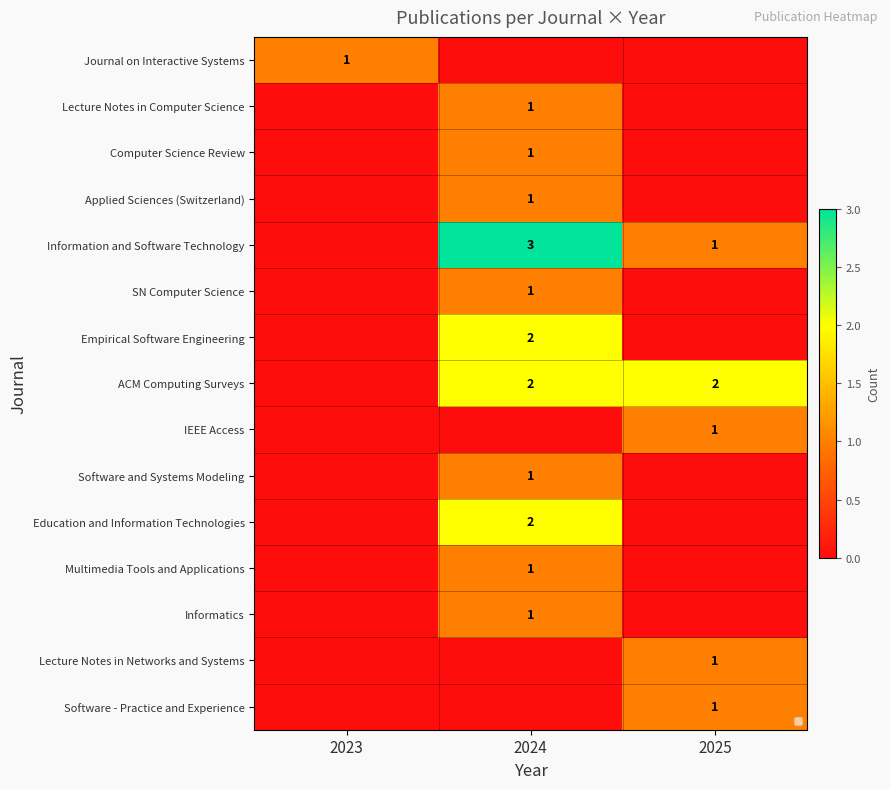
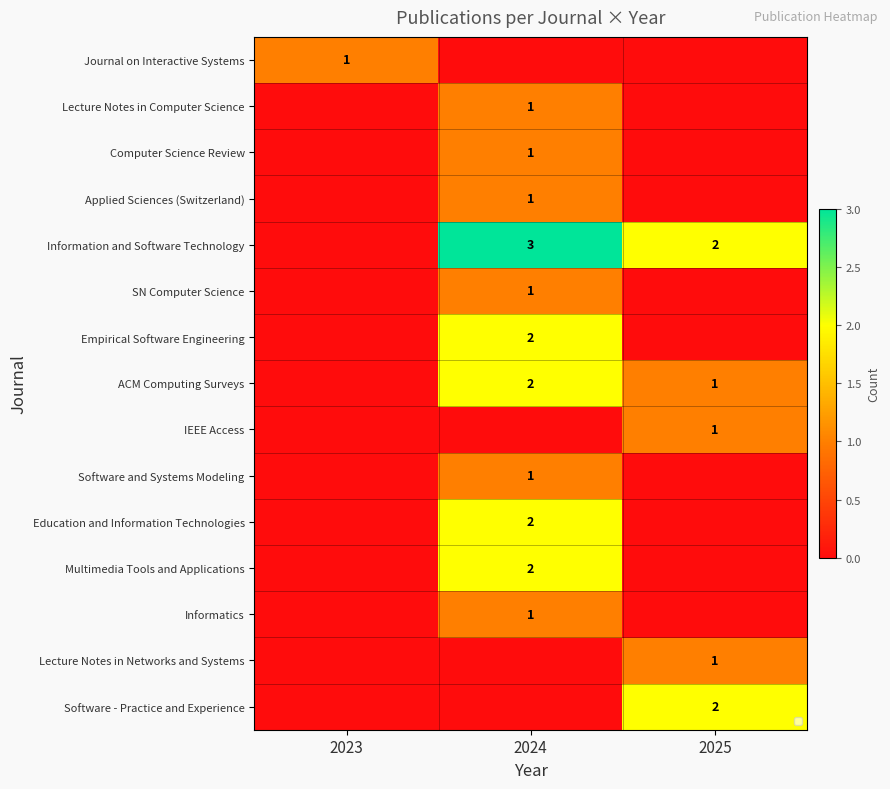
  {
    "Journal on Interactive Systems": {
      "2023": 1
    },
    "Lecture Notes in Computer Science": {
      "2024": 1
    },
    "Computer Science Review": {
      "2024": 1
    },
    "Applied Sciences (Switzerland)": {
      "2024": 1
    },
    "Information and Software Technology": {
      "2024": 3,
-     "2025": 1
+     "2025": 2
    },
    "SN Computer Science": {
      "2024": 1
    },
    "Empirical Software Engineering": {
      "2024": 2
    },
    "ACM Computing Surveys": {
      "2024": 2,
-     "2025": 2
+     "2025": 1
    },
    "IEEE Access": {
      "2025": 1
    },
    "Software and Systems Modeling": {
      "2024": 1
    },
    "Education and Information Technologies": {
      "2024": 2
    },
    "Multimedia Tools and Applications": {
-     "2024": 1
+     "2024": 2
    },
    "Informatics": {
      "2024": 1
    },
    "Lecture Notes in Networks and Systems": {
      "2025": 1
    },
    "Software - Practice and Experience": {
-     "2025": 1
+     "2025": 2
    }
  }
